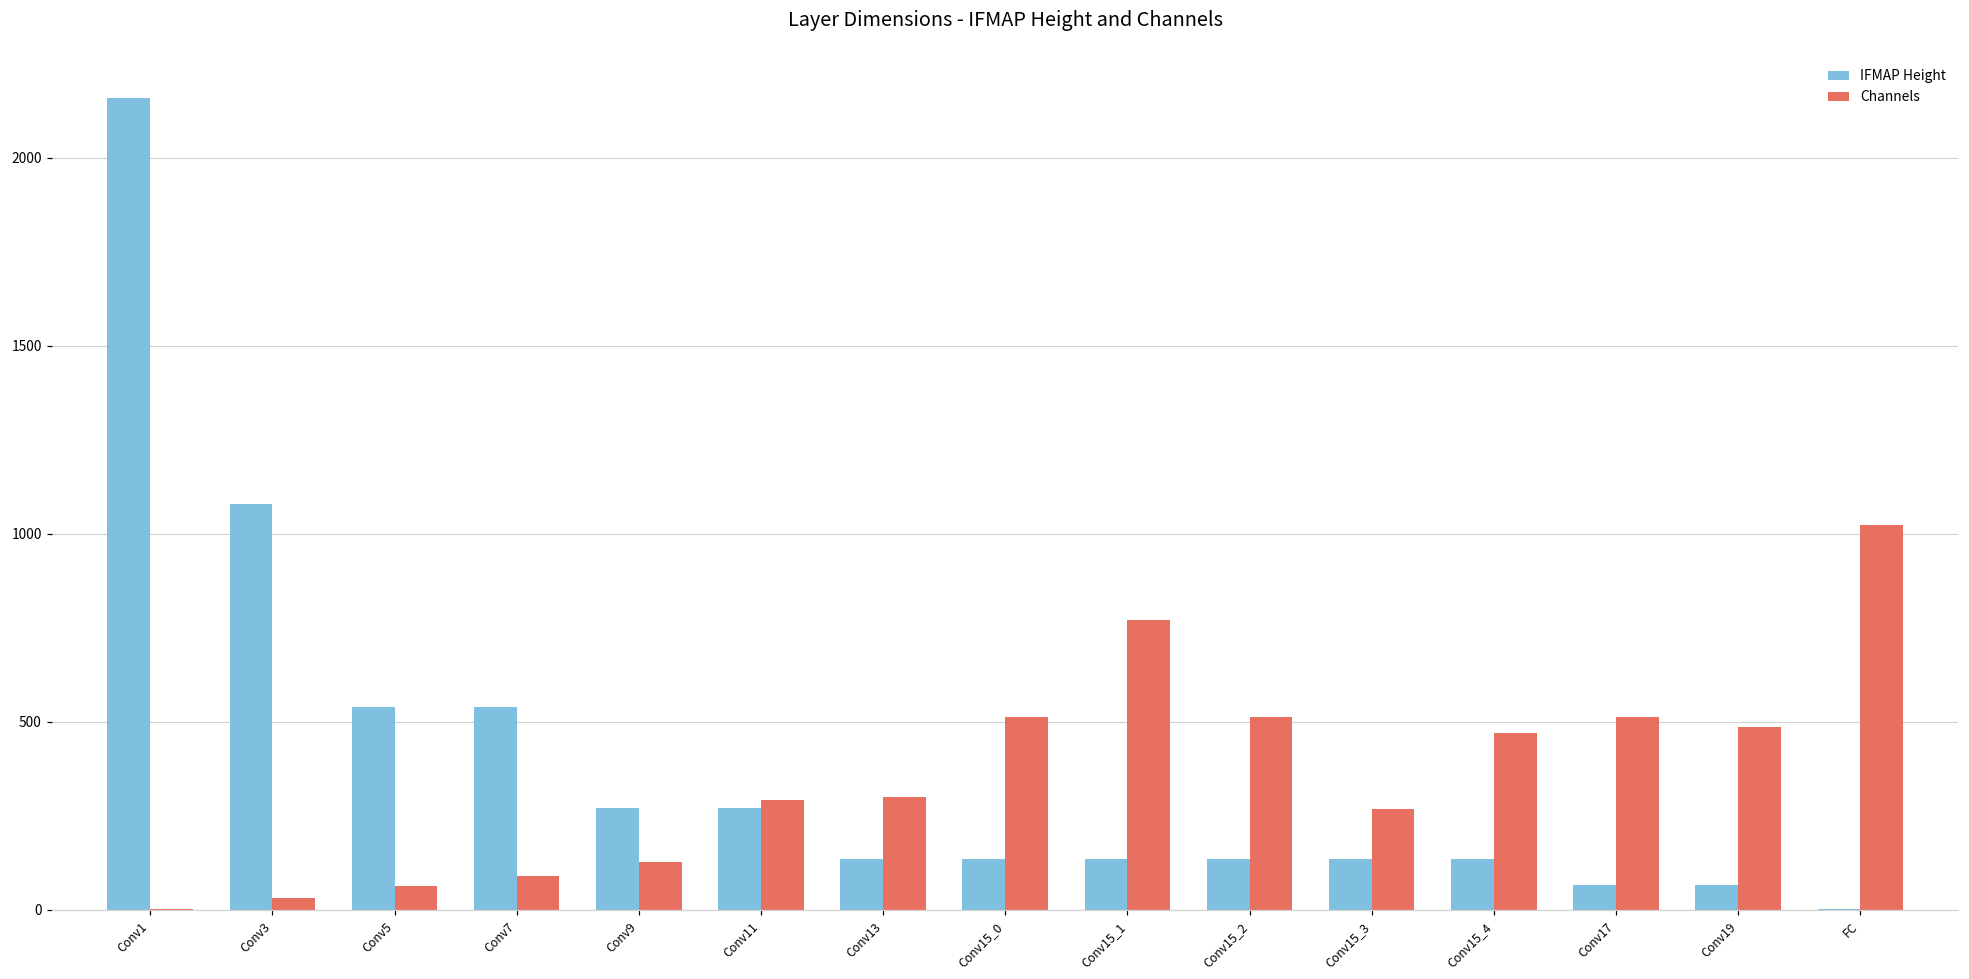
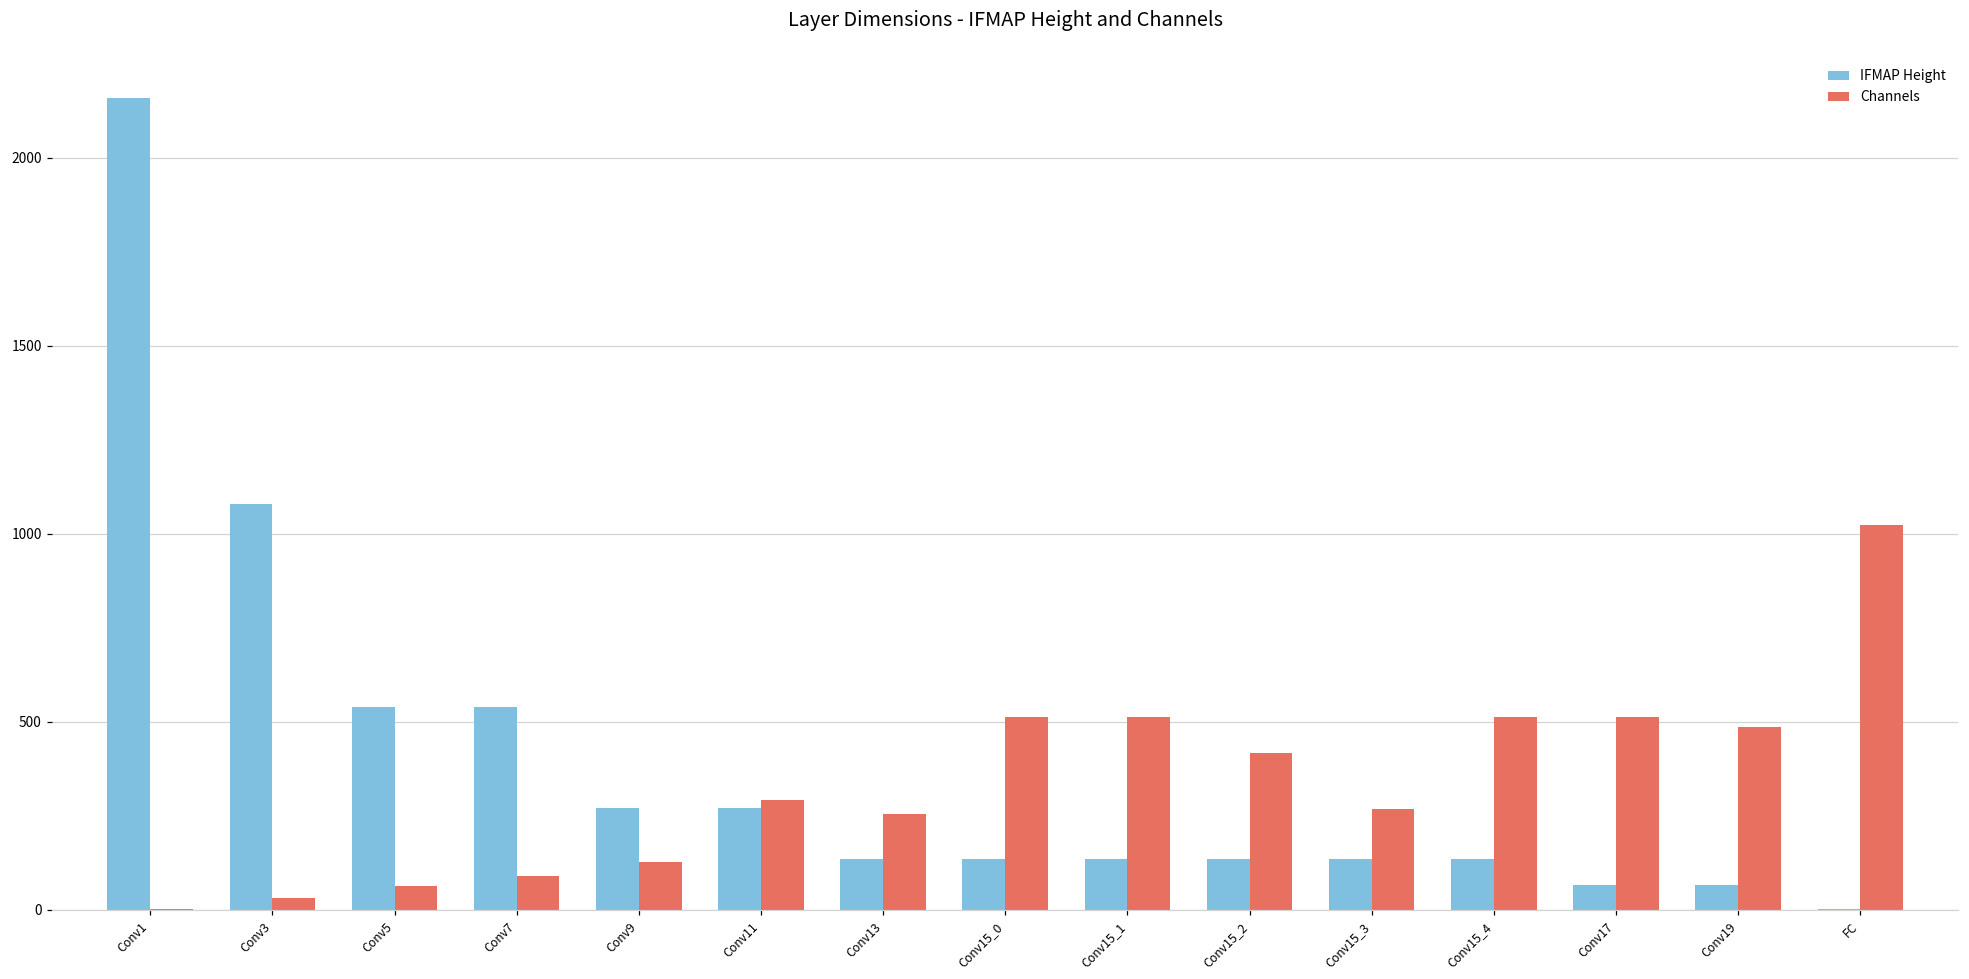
  {
    "IFMAP Height": {
      "Conv1": 2160,
      "Conv3": 1080,
      "Conv5": 540,
      "Conv7": 540,
      "Conv9": 270,
      "Conv11": 270,
      "Conv13": 140,
      "Conv15_0": 140,
      "Conv15_1": 140,
      "Conv15_2": 140,
      "Conv15_3": 140,
      "Conv15_4": 140,
      "Conv17": 70,
      "Conv19": 70
    },
    "Channels": {
      "Conv3": 30,
      "Conv5": 60,
      "Conv7": 90,
      "Conv9": 130,
      "Conv11": 290,
-     "Conv13": 300,
+     "Conv13": 260,
      "Conv15_0": 510,
-     "Conv15_1": 770,
-     "Conv15_2": 510,
+     "Conv15_1": 510,
+     "Conv15_2": 420,
      "Conv15_3": 270,
-     "Conv15_4": 470,
+     "Conv15_4": 510,
      "Conv17": 510,
      "Conv19": 490,
      "FC": 1020
    }
  }
